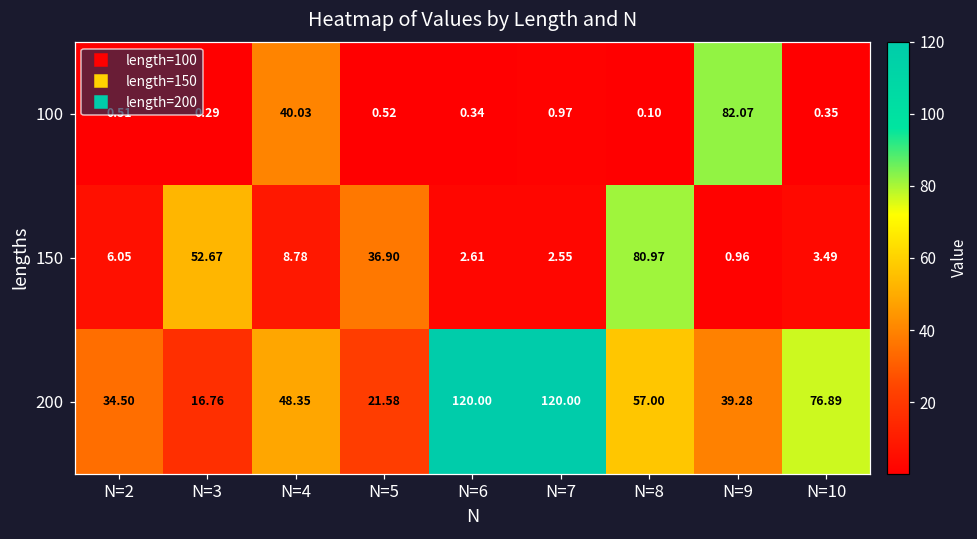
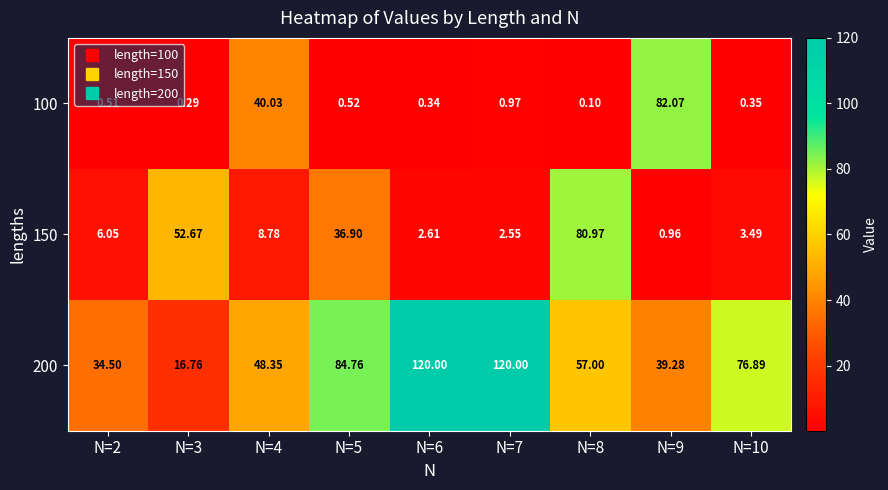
  {
    "100": {
      "N=4": 40.03,
      "N=5": 0.52,
      "N=6": 0.34,
      "N=7": 0.97,
      "N=8": 0.10,
      "N=9": 82.07,
      "N=10": 0.35
    },
    "150": {
      "N=2": 6.05,
      "N=3": 52.67,
      "N=4": 8.78,
      "N=5": 36.90,
      "N=6": 2.61,
      "N=7": 2.55,
      "N=8": 80.97,
      "N=9": 0.96,
      "N=10": 3.49
    },
    "200": {
      "N=2": 34.50,
      "N=3": 16.76,
      "N=4": 48.35,
-     "N=5": 21.58,
+     "N=5": 84.76,
      "N=6": 120.00,
      "N=7": 120.00,
      "N=8": 57.00,
      "N=9": 39.28,
      "N=10": 76.89
    }
  }
